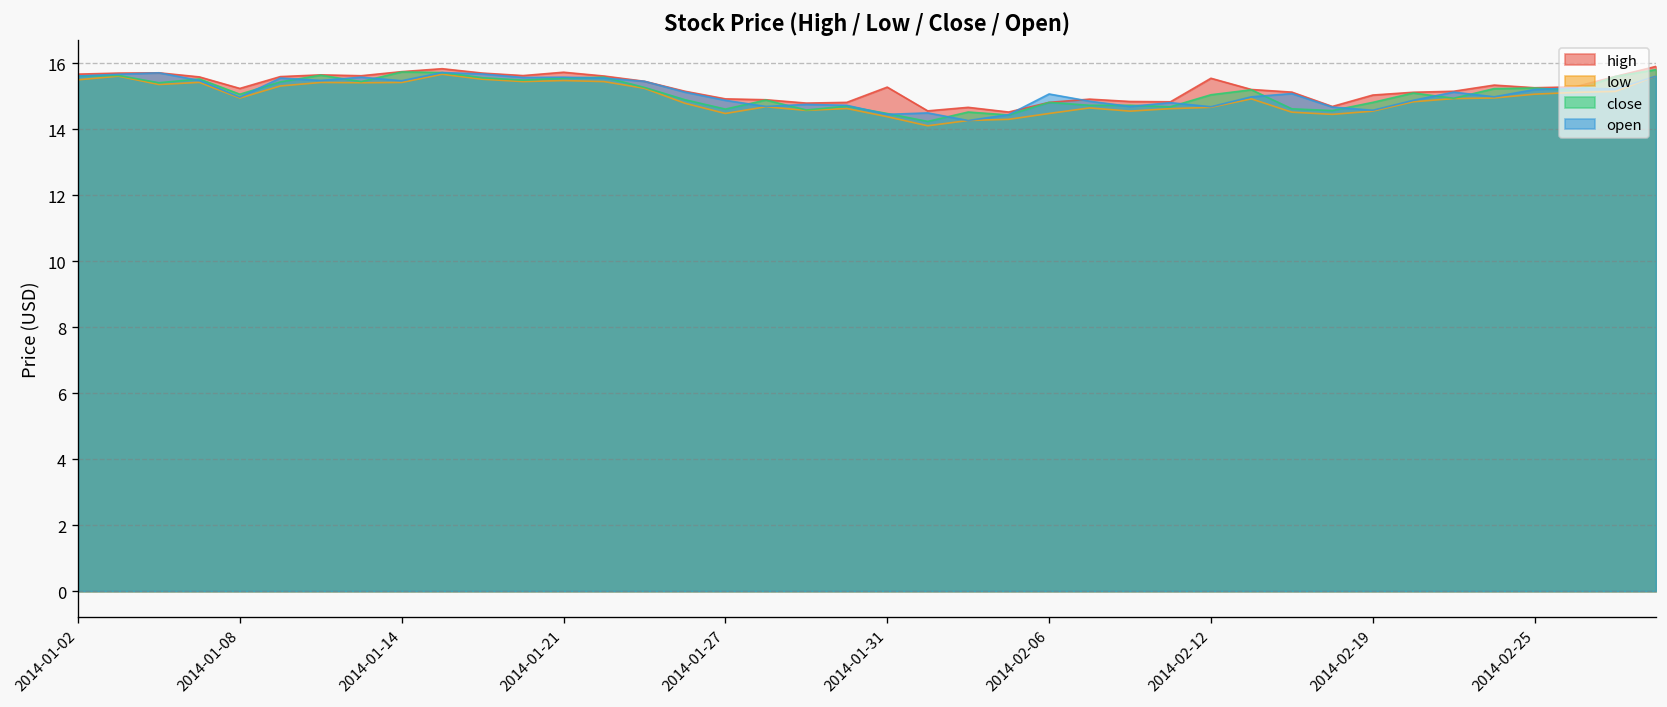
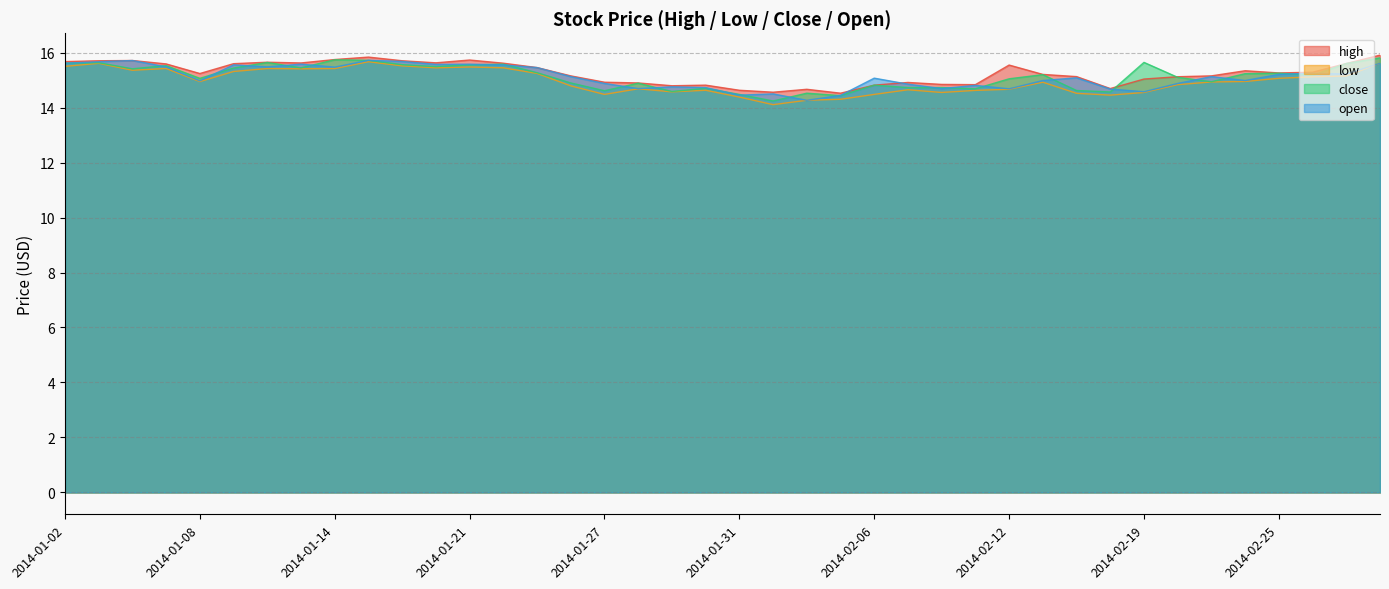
  {
    "high": {
      "2014-01-08": 15.2,
      "2014-01-21": 15.7,
-     "2014-01-31": 15.3,
+     "2014-01-31": 14.6,
      "2014-02-12": 15.5,
      "2014-02-19": 15.0
    },
    "low": {
      "2014-01-02": 15.5,
      "2014-01-27": 14.5,
      "2014-02-06": 14.5,
      "2014-02-25": 15.1
    },
    "close": {
      "2014-01-27": 14.6,
      "2014-02-12": 15.0,
-     "2014-02-19": 14.8
+     "2014-02-19": 15.6
    },
    "open": {
      "2014-02-06": 15.1
    }
  }
